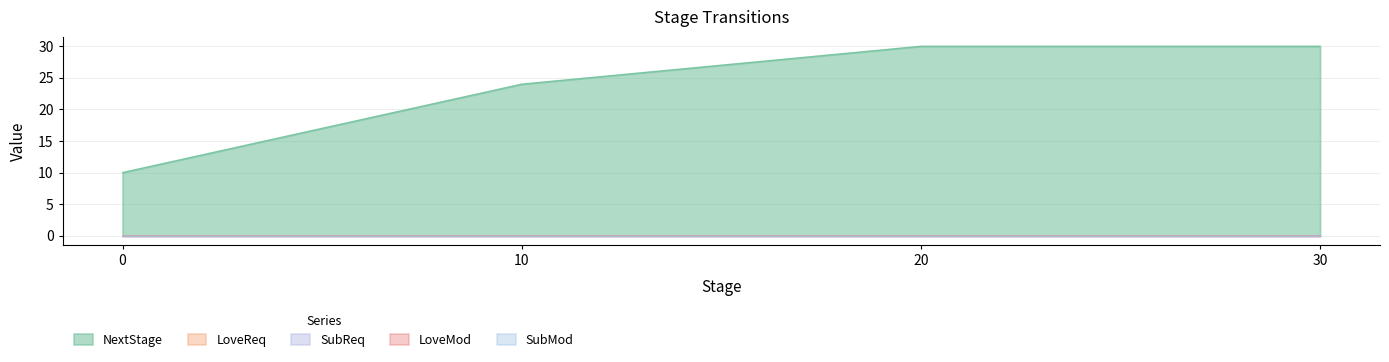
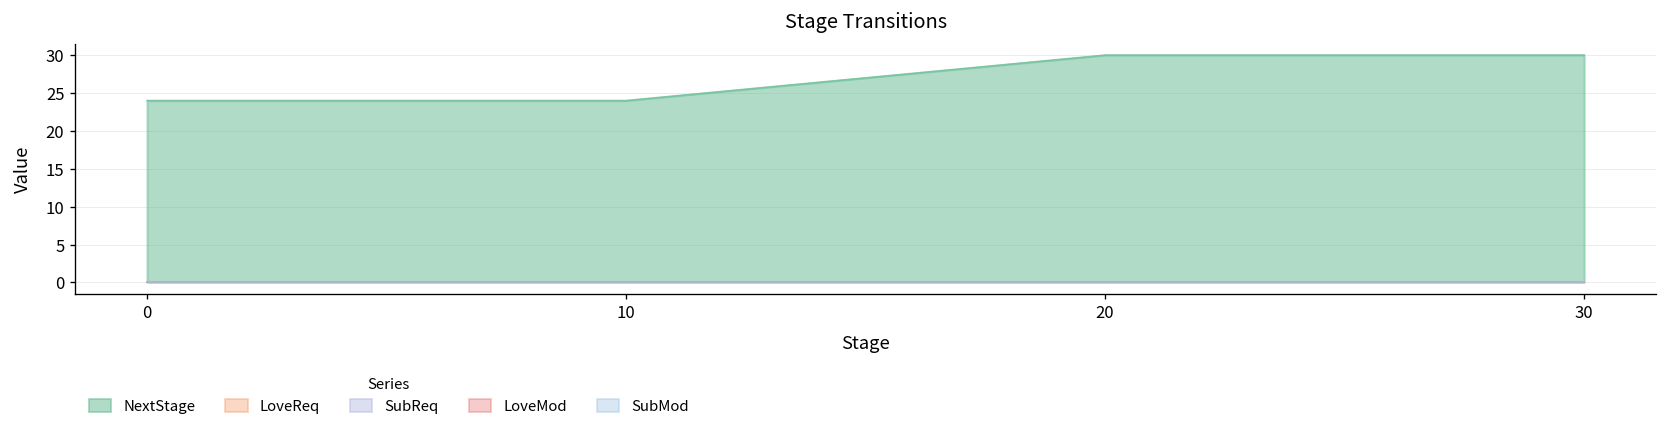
  {
    "NextStage": {
-     "0": 10,
+     "0": 24,
      "10": 24,
      "20": 30,
      "30": 30
    },
    "SubMod": {
      "0": 0,
      "10": 0,
      "20": 0,
      "30": 0
    }
  }
